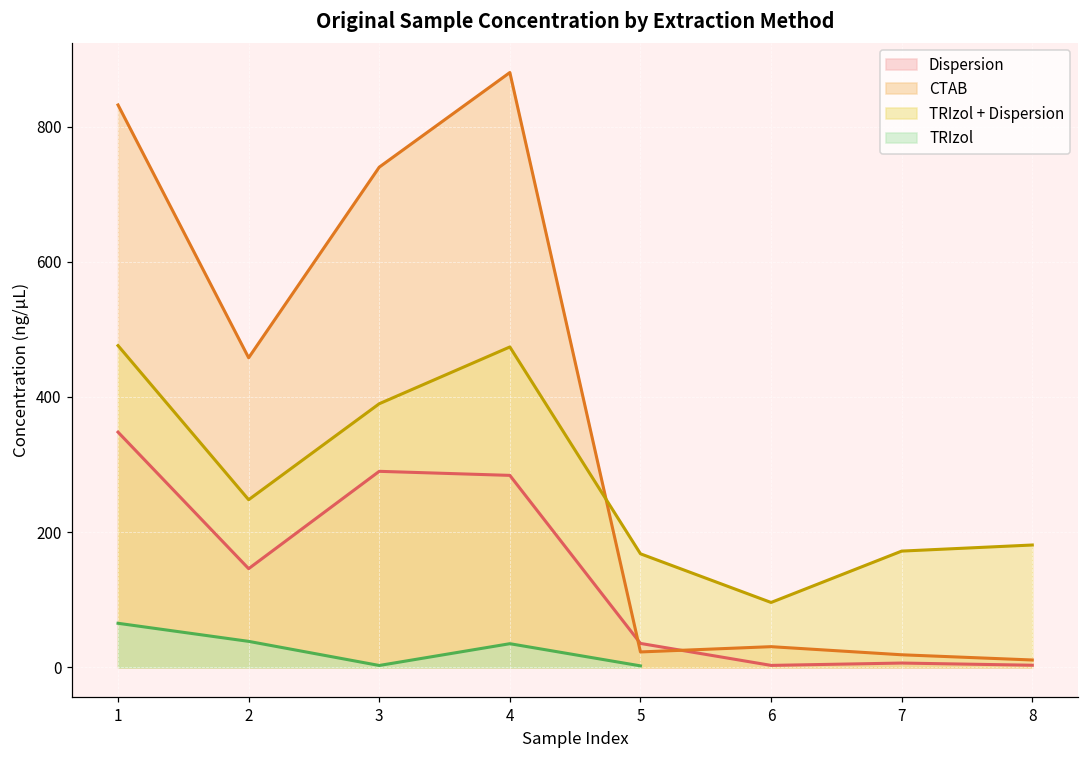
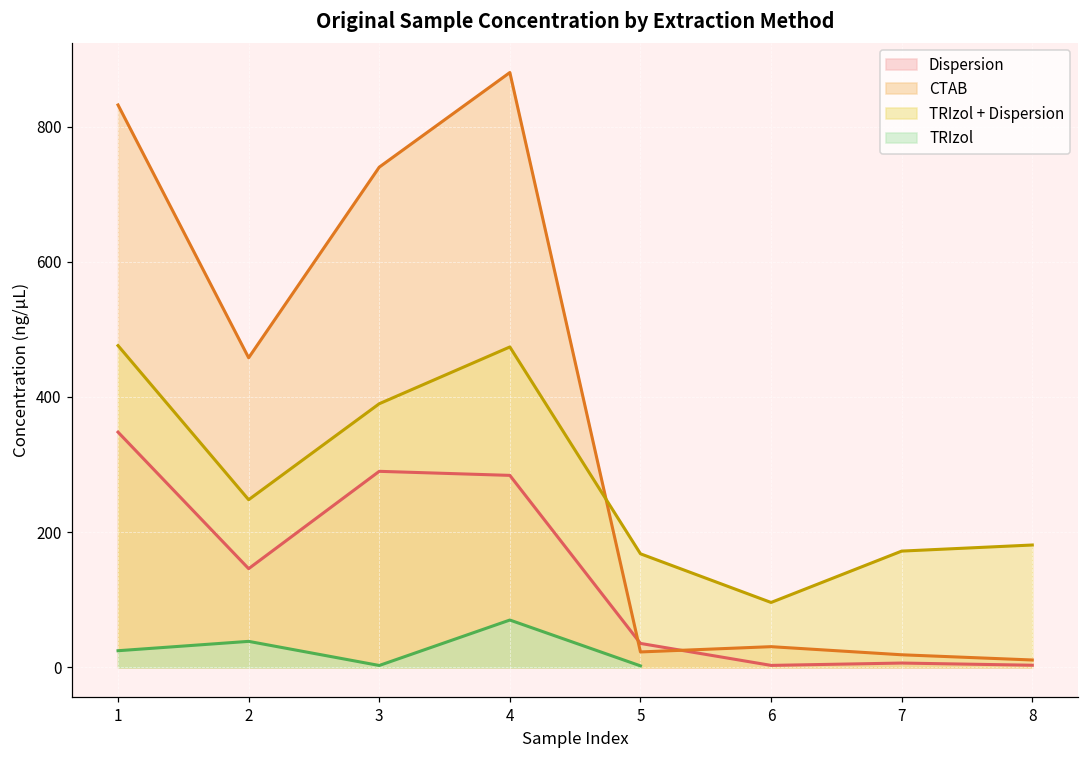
  {
    "TRIzol": {
-     "1": 70,
+     "1": 20,
      "2": 40,
      "3": 0,
-     "4": 40,
+     "4": 70,
      "5": 0
    }
  }
